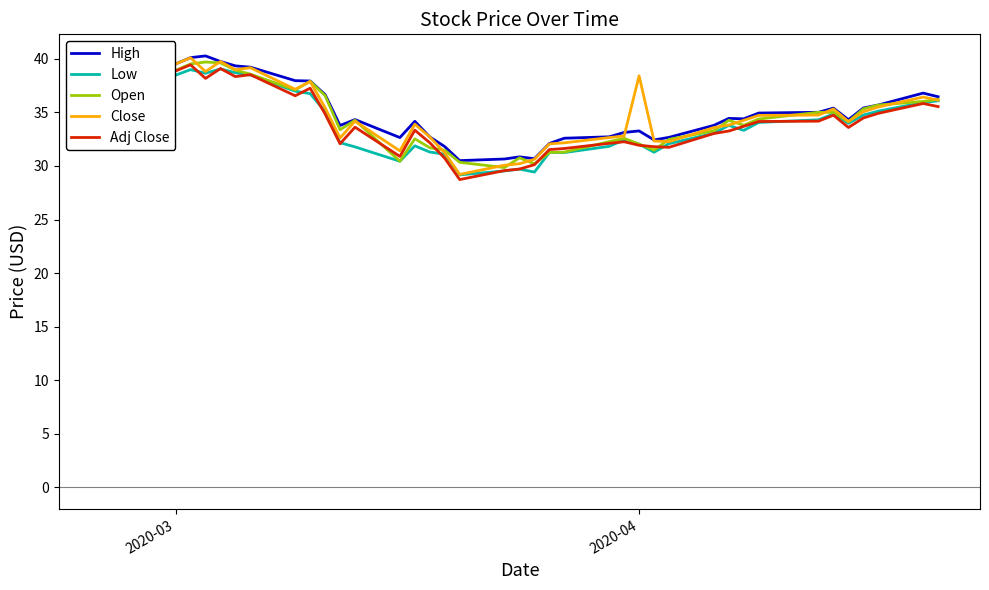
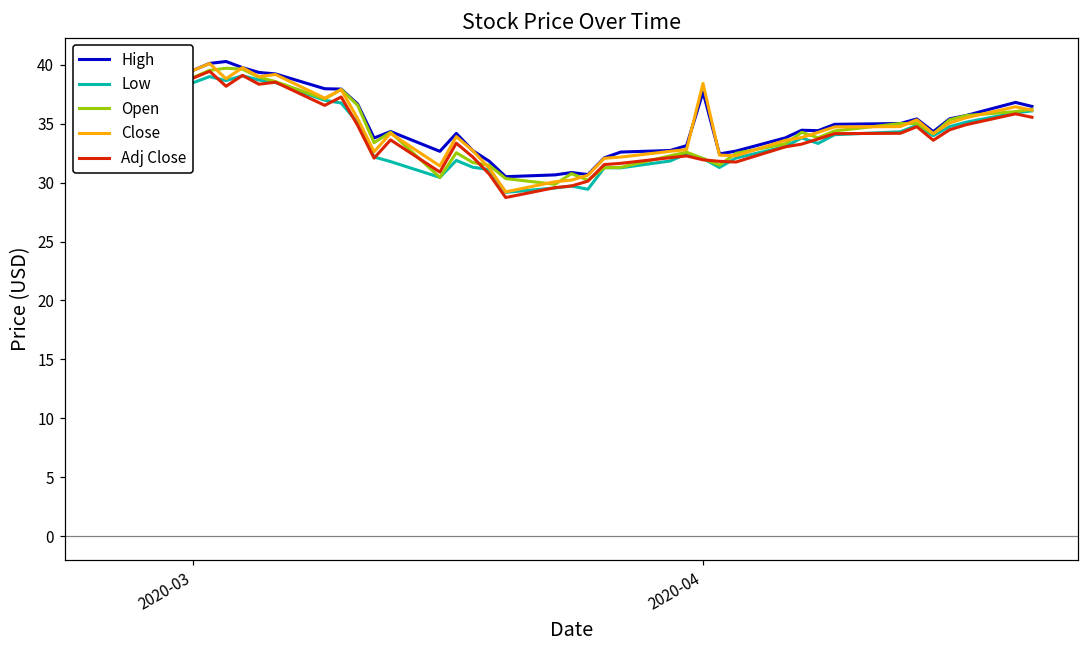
  {
    "High": {
-     "2020-04": 33.3
+     "2020-04": 37.7
    },
    "Close": {
      "2020-04": 38.4
    }
  }
